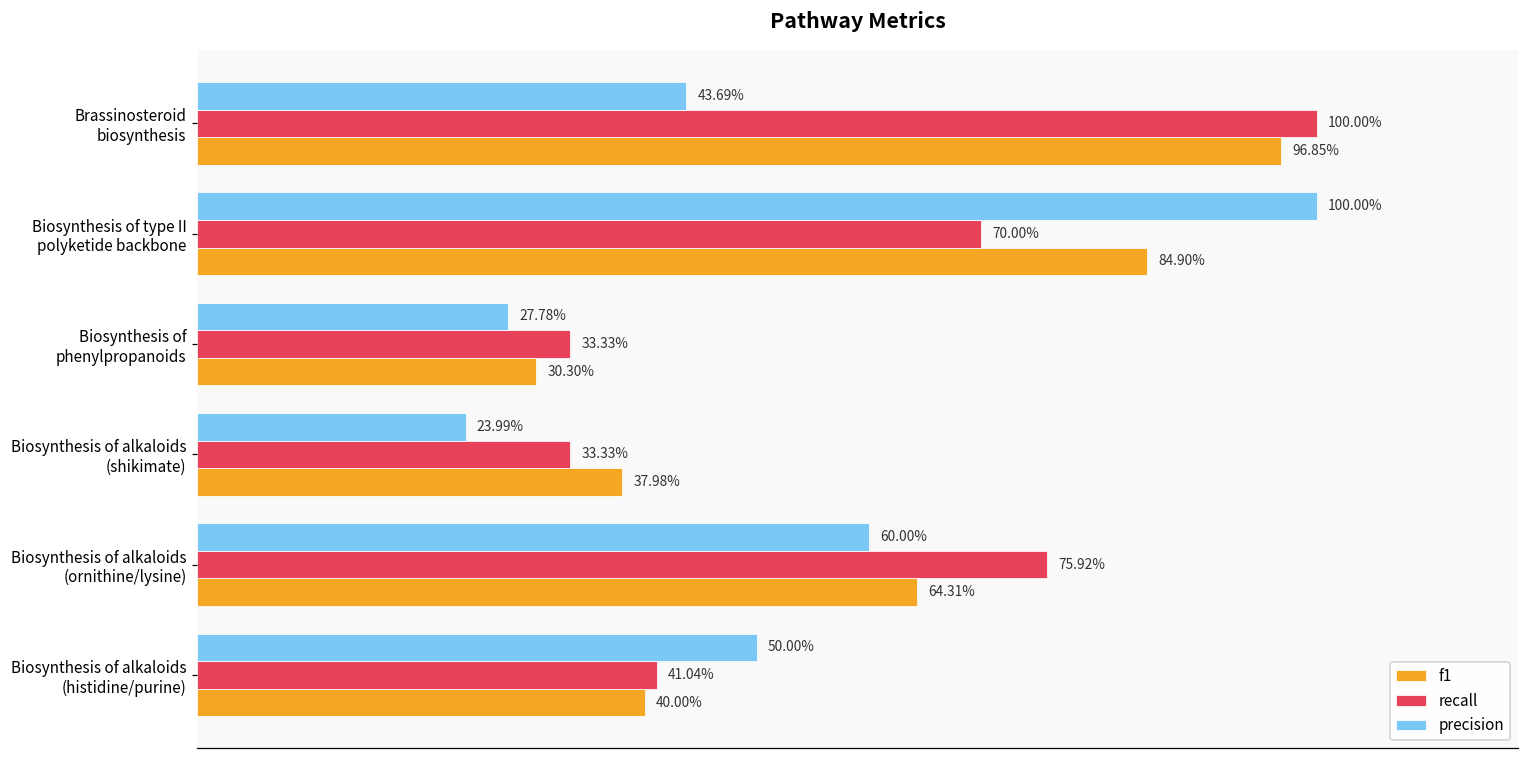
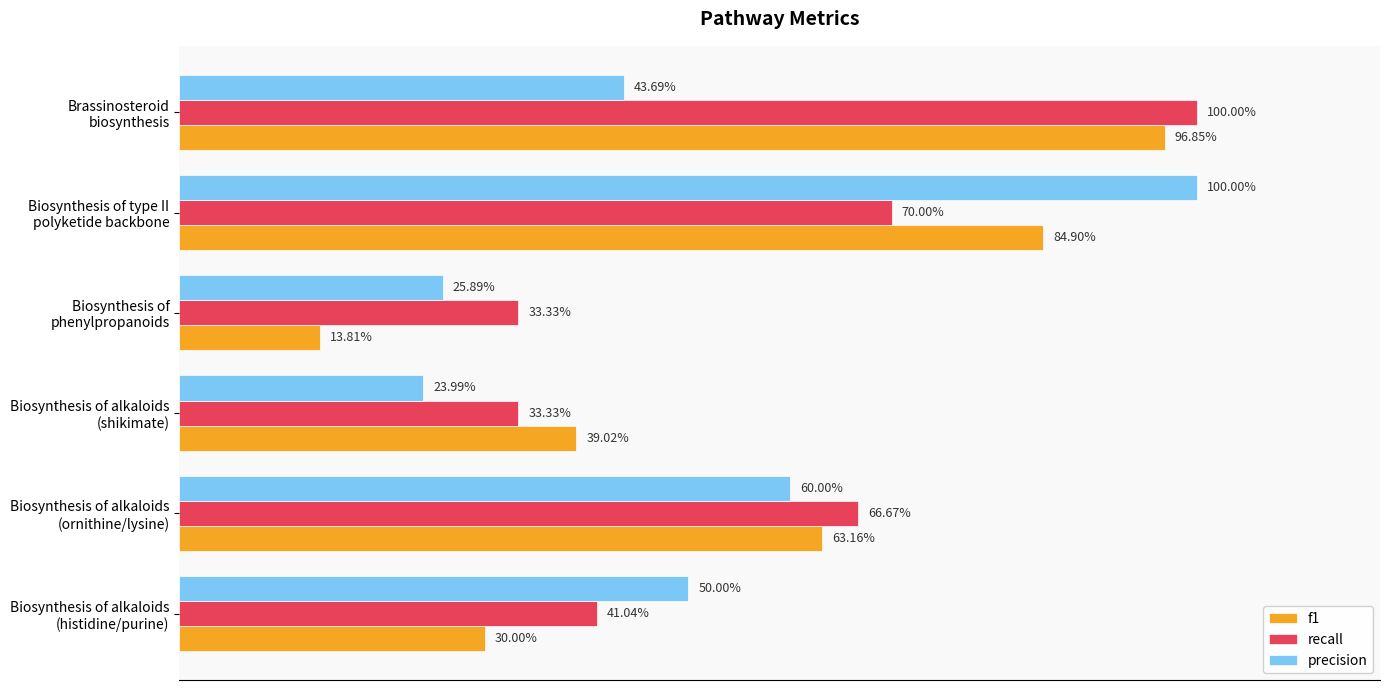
  {
    "f1": {
      "Brassinosteroid biosynthesis": "96.85%",
      "Biosynthesis of type II polyketide backbone": "84.90%",
-     "Biosynthesis of phenylpropanoids": "30.30%",
-     "Biosynthesis of alkaloids (shikimate)": "37.98%",
-     "Biosynthesis of alkaloids (ornithine/lysine)": "64.31%",
-     "Biosynthesis of alkaloids (histidine/purine)": "40.00%"
+     "Biosynthesis of phenylpropanoids": "13.81%",
+     "Biosynthesis of alkaloids (shikimate)": "39.02%",
+     "Biosynthesis of alkaloids (ornithine/lysine)": "63.16%",
+     "Biosynthesis of alkaloids (histidine/purine)": "30.00%"
    },
    "recall": {
      "Brassinosteroid biosynthesis": "100.00%",
      "Biosynthesis of type II polyketide backbone": "70.00%",
      "Biosynthesis of phenylpropanoids": "33.33%",
      "Biosynthesis of alkaloids (shikimate)": "33.33%",
-     "Biosynthesis of alkaloids (ornithine/lysine)": "75.92%",
+     "Biosynthesis of alkaloids (ornithine/lysine)": "66.67%",
      "Biosynthesis of alkaloids (histidine/purine)": "41.04%"
    },
    "precision": {
      "Brassinosteroid biosynthesis": "43.69%",
      "Biosynthesis of type II polyketide backbone": "100.00%",
-     "Biosynthesis of phenylpropanoids": "27.78%",
+     "Biosynthesis of phenylpropanoids": "25.89%",
      "Biosynthesis of alkaloids (shikimate)": "23.99%",
      "Biosynthesis of alkaloids (ornithine/lysine)": "60.00%",
      "Biosynthesis of alkaloids (histidine/purine)": "50.00%"
    }
  }
